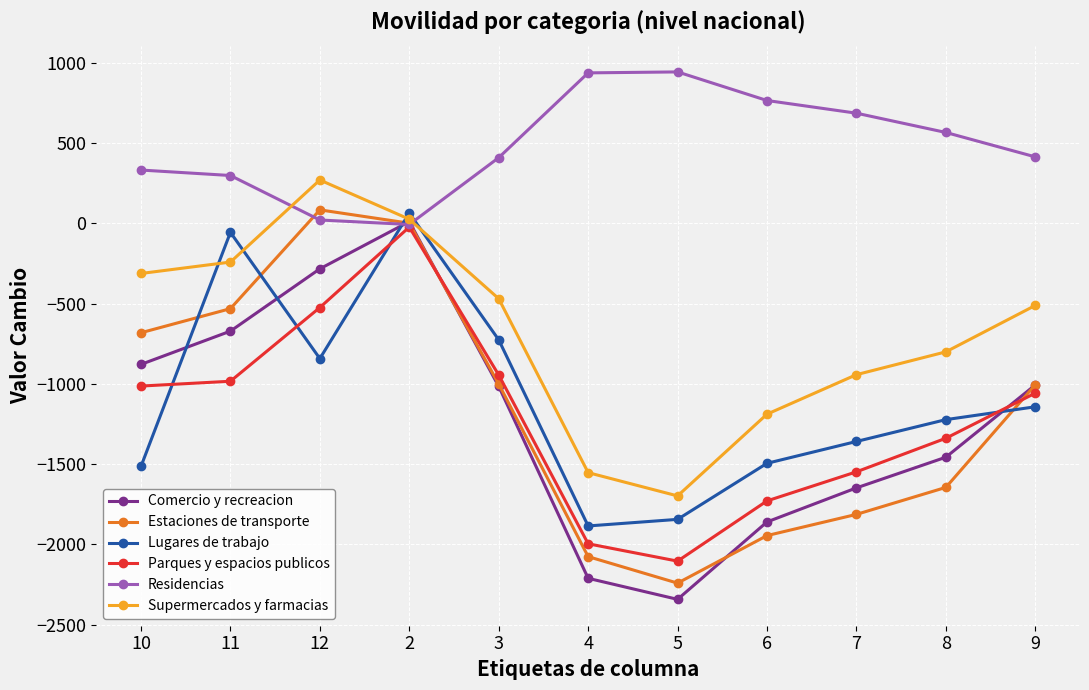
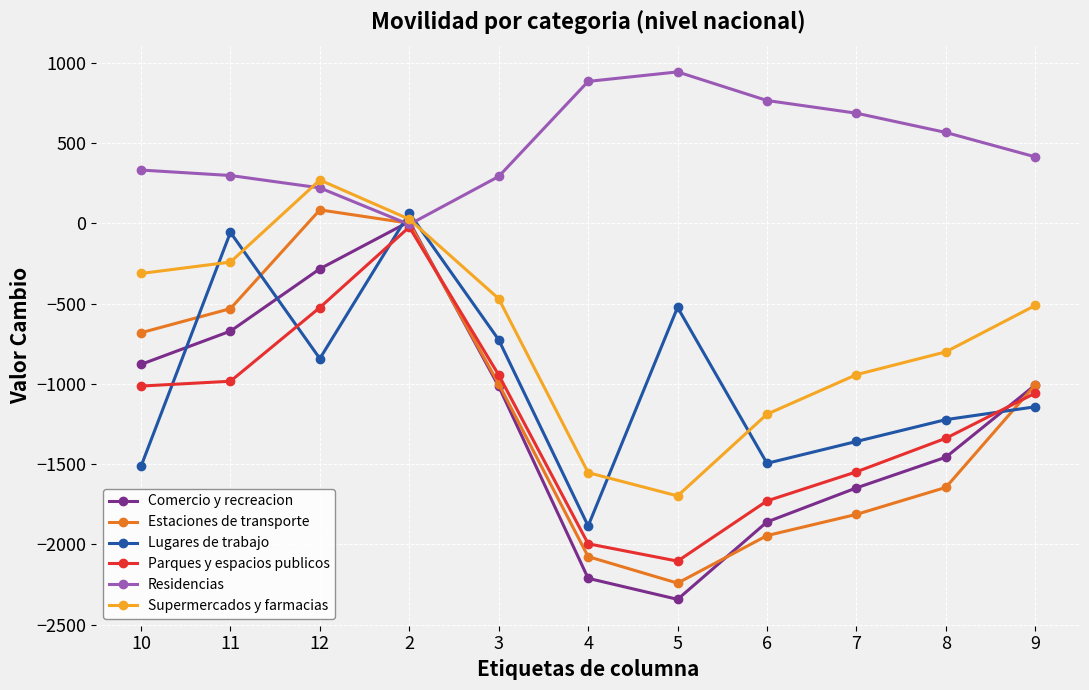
  {
    "Comercio y recreacion": {
      "10": -880,
      "11": -670,
      "12": -280,
      "4": -2210,
      "5": -2340,
      "6": -1860,
      "7": -1650,
      "8": -1460
    },
    "Lugares de trabajo": {
      "10": -1510,
      "11": -60,
      "12": -840,
      "2": 60,
      "3": -730,
      "4": -1890,
-     "5": -1840,
+     "5": -520,
      "6": -1500,
      "7": -1360,
      "8": -1220,
      "9": -1140
    },
    "Parques y espacios publicos": {
      "10": -1010,
      "11": -980,
      "12": -530,
      "2": -20,
      "3": -950,
      "4": -2000,
      "5": -2100,
      "6": -1730,
      "7": -1550,
      "8": -1340,
      "9": -1060
    },
    "Residencias": {
      "10": 330,
      "11": 300,
-     "12": 20,
-     "3": 410,
-     "4": 940,
+     "12": 220,
+     "3": 290,
+     "4": 880,
      "5": 940,
      "6": 760,
      "7": 690,
      "8": 570,
      "9": 410
    }
  }
